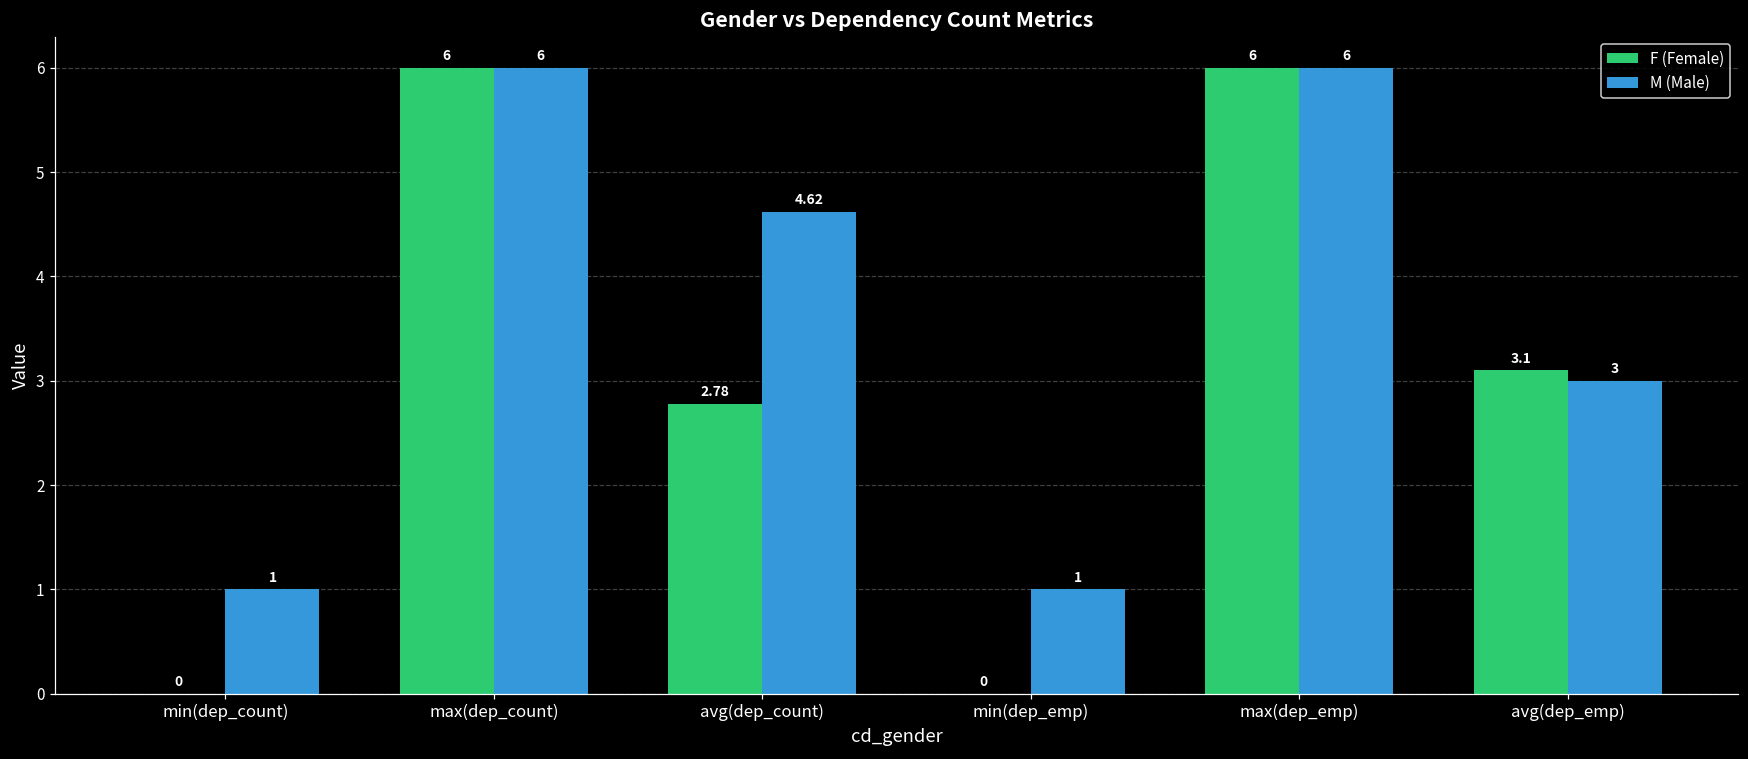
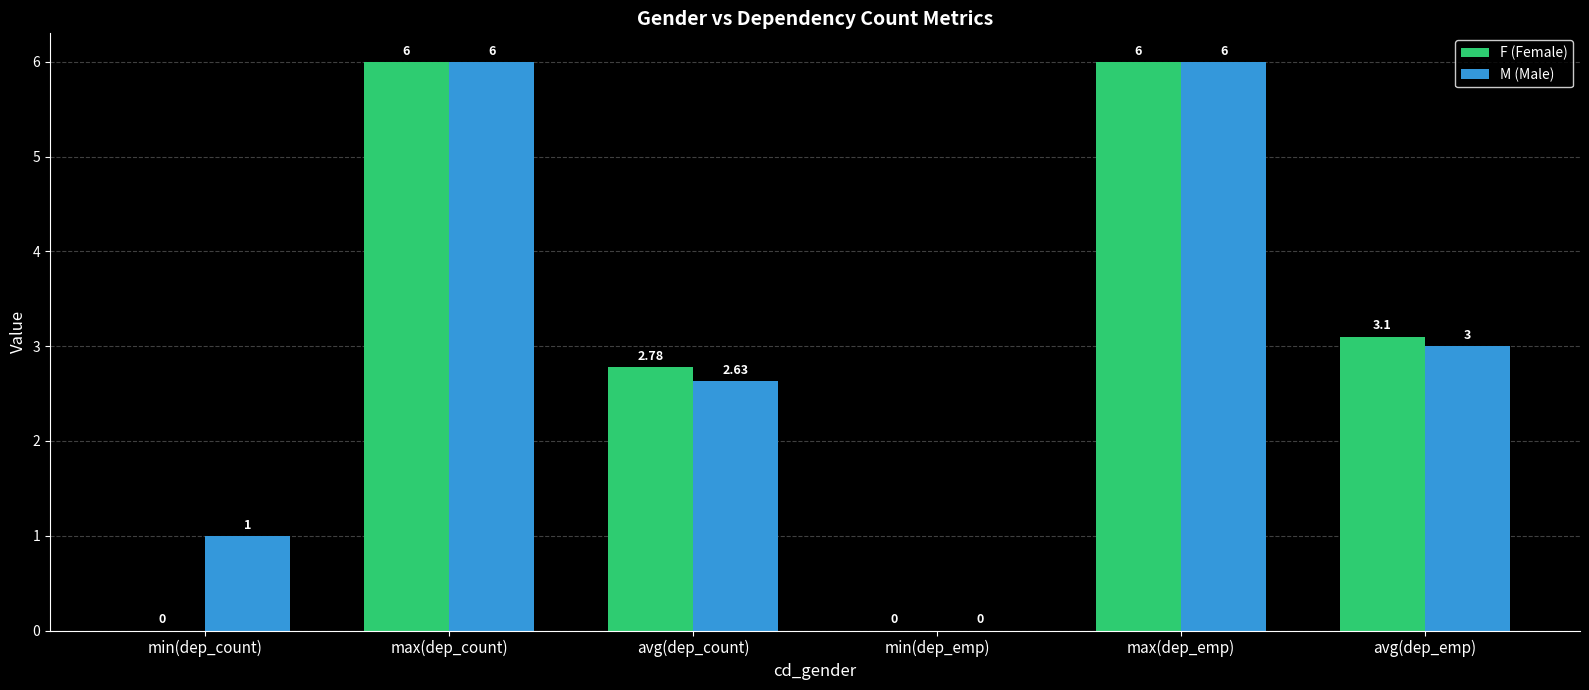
  {
    "F (Female)": {
      "min(dep_count)": 0,
      "max(dep_count)": 6,
      "avg(dep_count)": 2.78,
      "min(dep_emp)": 0,
      "max(dep_emp)": 6,
      "avg(dep_emp)": 3.1
    },
    "M (Male)": {
      "min(dep_count)": 1,
      "max(dep_count)": 6,
-     "avg(dep_count)": 4.62,
-     "min(dep_emp)": 1,
+     "avg(dep_count)": 2.63,
+     "min(dep_emp)": 0,
      "max(dep_emp)": 6,
      "avg(dep_emp)": 3
    }
  }
